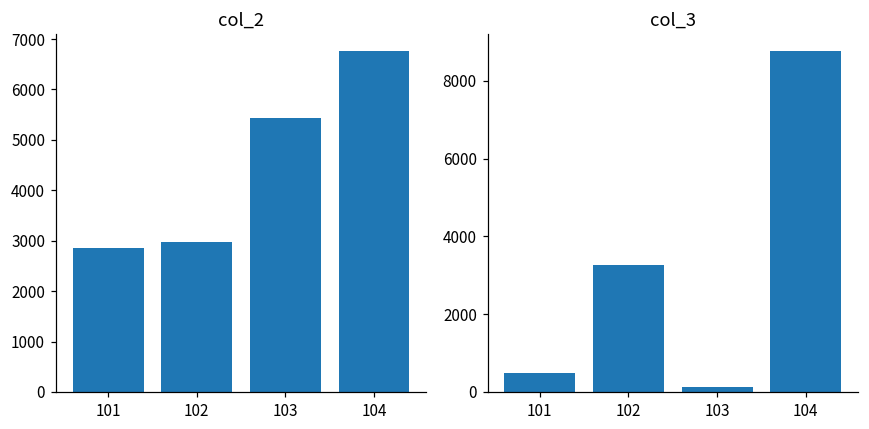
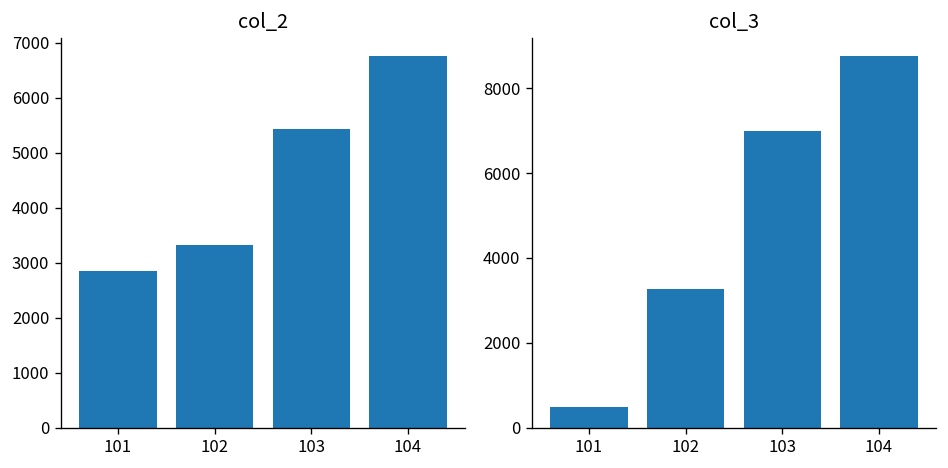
  {
    "col_2": {
      "101": 2900,
-     "102": 3000,
+     "102": 3300,
      "103": 5400,
      "104": 6800
    },
    "col_3": {
      "101": 500,
      "102": 3300,
-     "103": 100,
+     "103": 7000,
      "104": 8800
    }
  }
